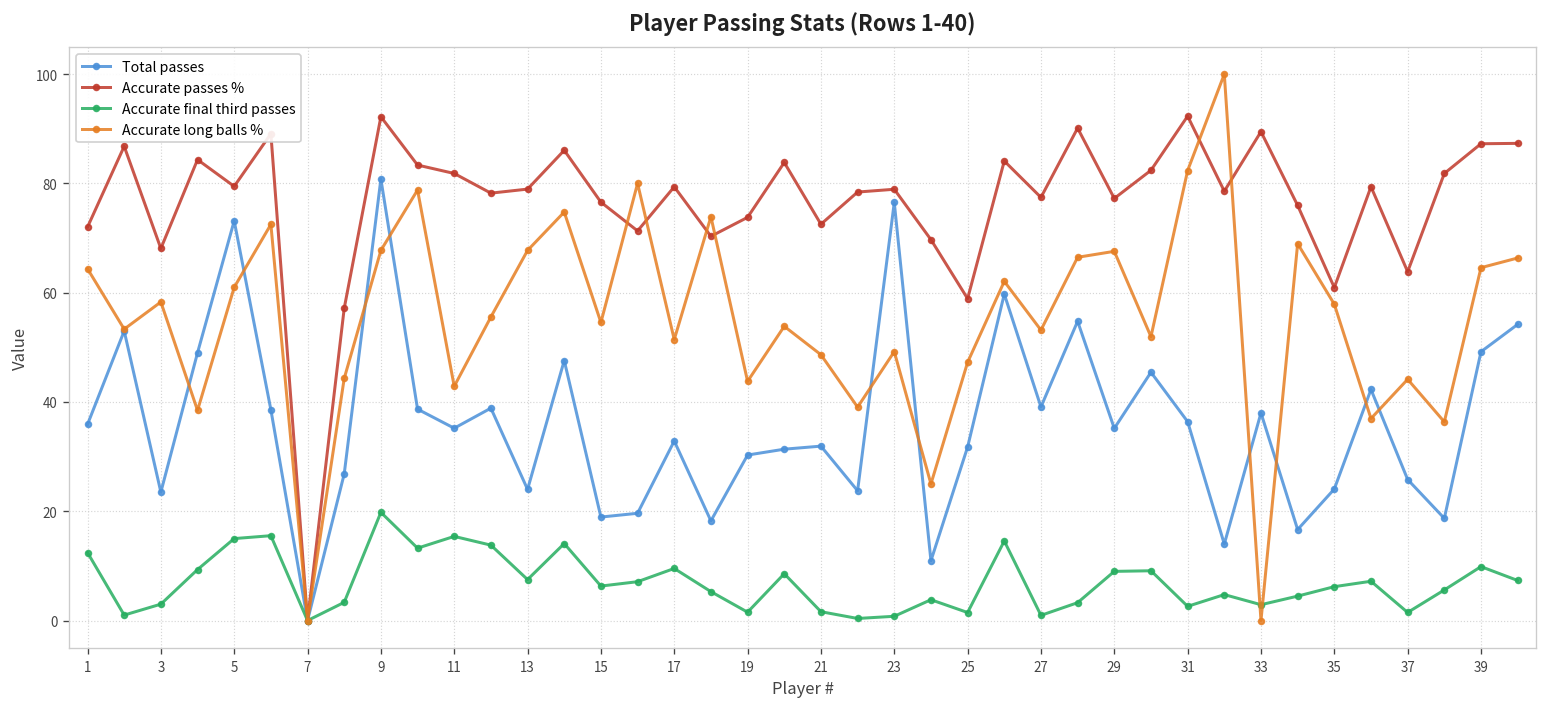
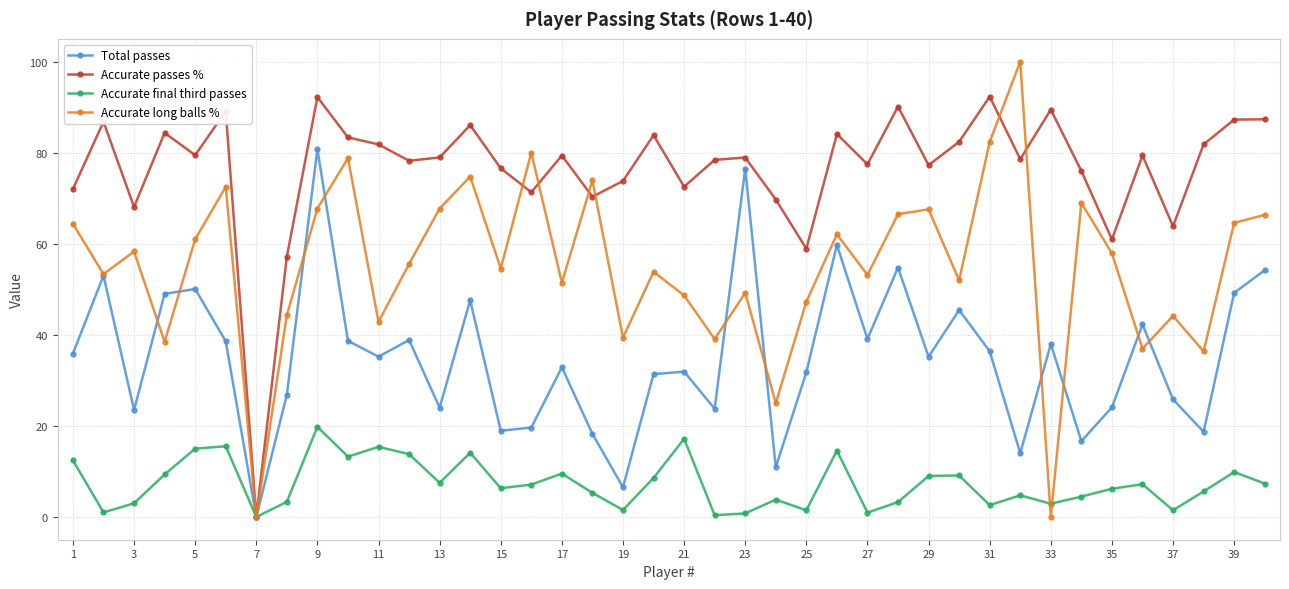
  {
    "Total passes": {
      "1": 36,
      "3": 24,
-     "5": 73,
+     "5": 50,
      "9": 81,
      "11": 35,
      "13": 24,
      "15": 19,
      "17": 33,
-     "19": 30,
+     "19": 7,
      "21": 32,
      "23": 77,
      "25": 32,
      "27": 39,
      "29": 35,
      "31": 36,
      "33": 38,
      "35": 24,
      "37": 26,
      "39": 49
    },
    "Accurate passes %": {
      "1": 72,
      "3": 68,
      "5": 79,
      "9": 92,
      "11": 82,
      "13": 79,
      "15": 77,
      "17": 79,
      "19": 74,
      "21": 73,
      "23": 79,
      "25": 59,
      "27": 77,
      "29": 77,
      "31": 92,
      "33": 89,
      "35": 61,
      "37": 64,
      "39": 87
    },
    "Accurate final third passes": {
      "1": 12,
      "3": 3,
      "5": 15,
      "9": 20,
      "11": 15,
      "13": 8,
      "15": 6,
      "17": 10,
      "19": 2,
-     "21": 2,
+     "21": 17,
      "23": 1,
      "25": 1,
      "27": 1,
      "29": 9,
      "31": 3,
      "33": 3,
      "35": 6,
      "37": 1,
      "39": 10
    },
    "Accurate long balls %": {
      "1": 64,
      "3": 58,
      "5": 61,
      "9": 68,
      "11": 43,
      "13": 68,
      "15": 55,
      "17": 51,
-     "19": 44,
+     "19": 39,
      "21": 49,
      "23": 49,
      "25": 47,
      "27": 53,
      "29": 68,
      "31": 82,
      "33": 0,
      "35": 58,
      "37": 44,
      "39": 65
    }
  }
